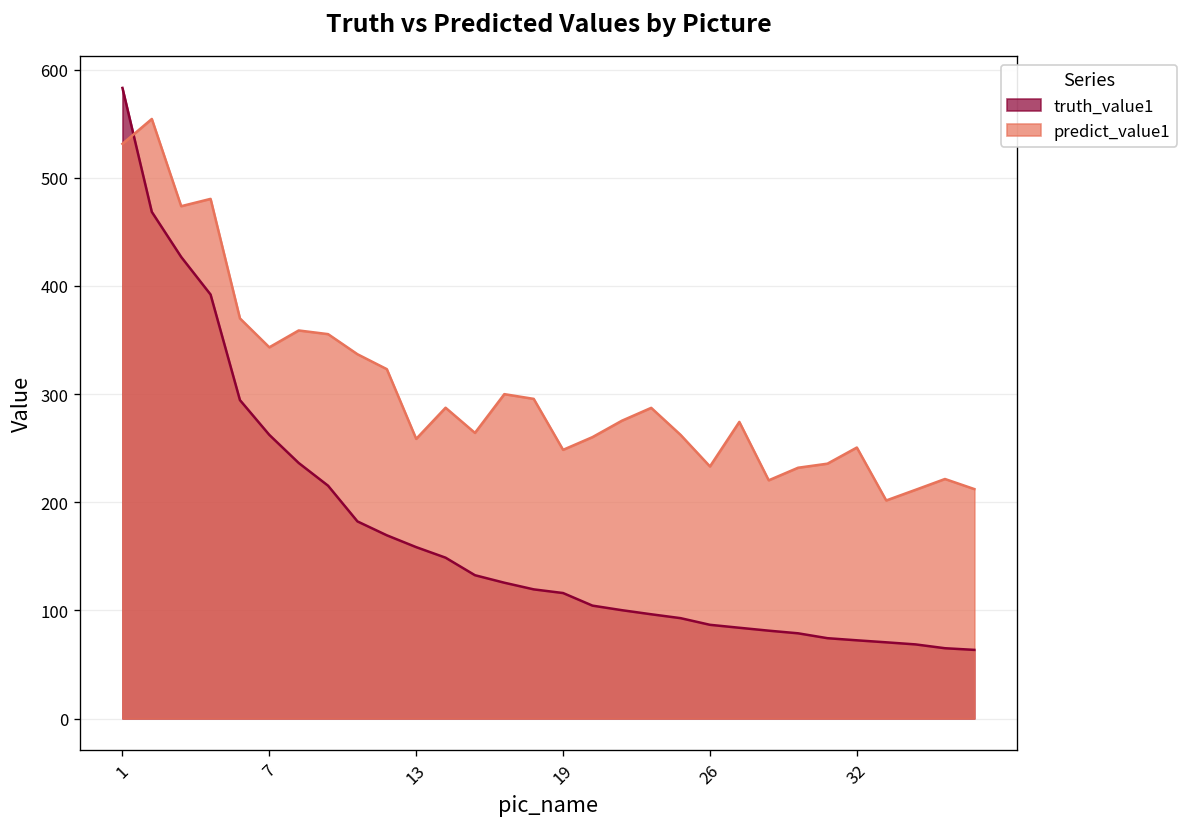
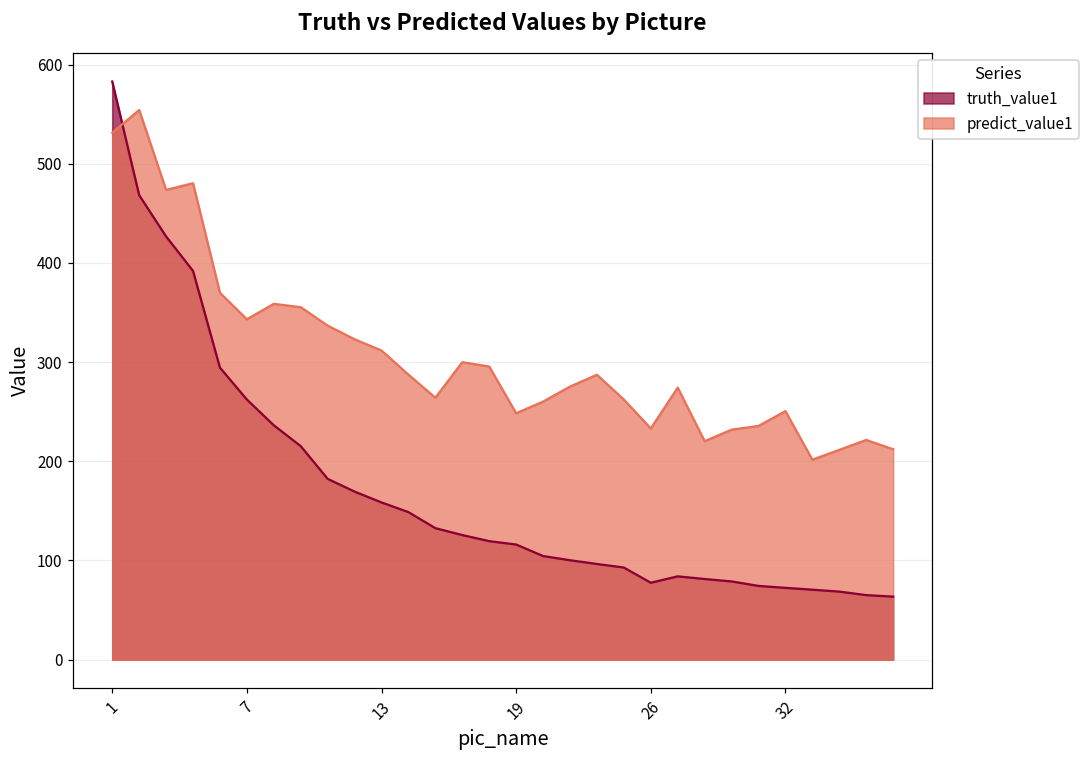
  {
    "truth_value1": {
      "1": 580,
      "7": 260,
      "13": 160,
      "19": 120,
-     "26": 90,
+     "26": 80,
      "32": 70
    },
    "predict_value1": {
      "1": 530,
      "7": 340,
-     "13": 260,
+     "13": 310,
      "19": 250,
      "26": 230,
      "32": 250
    }
  }
